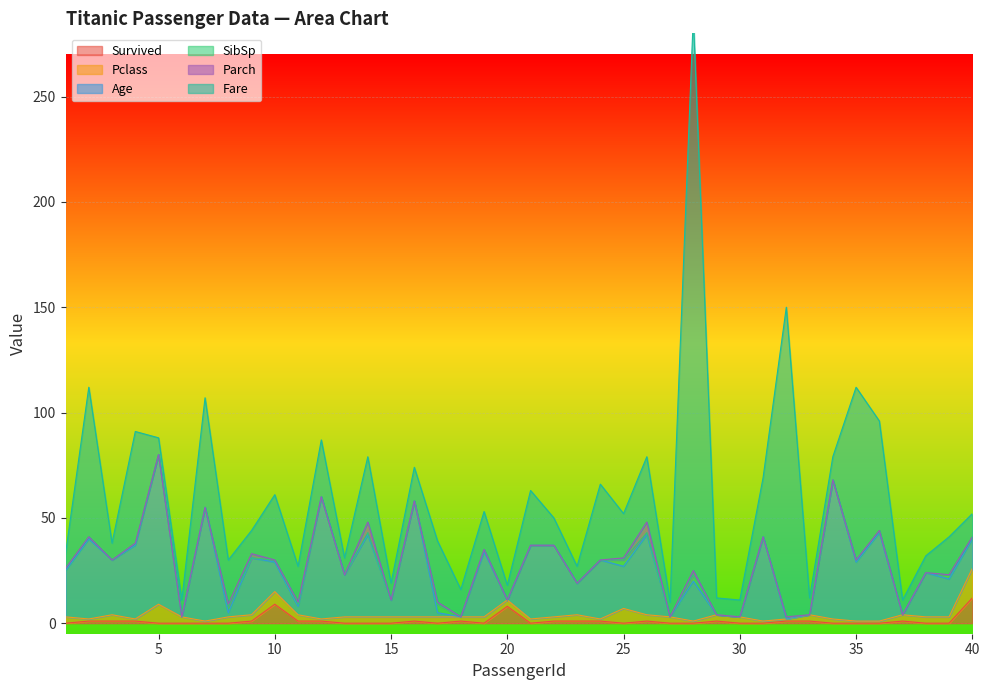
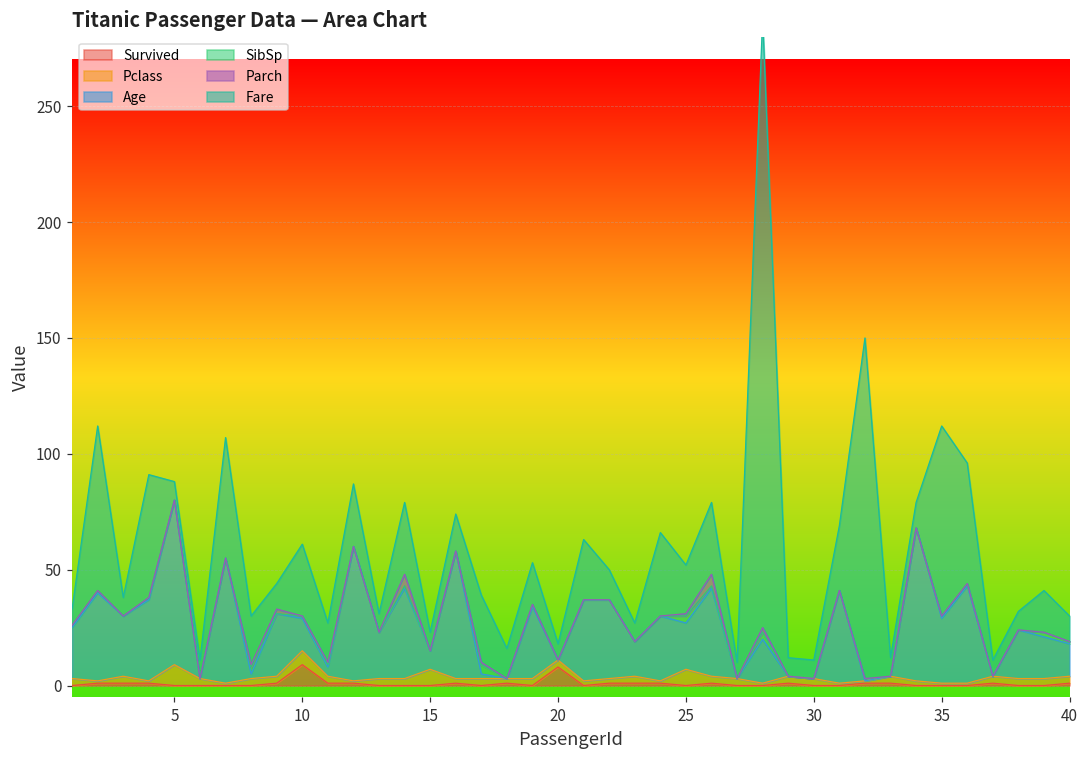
  {
    "Survived": {
      "5": 0,
      "10": 9,
      "15": 0,
      "20": 8,
      "25": 0,
      "30": 0,
-     "40": 12
+     "40": 1
    },
    "Pclass": {
      "5": 9,
      "10": 15,
-     "15": 3,
+     "15": 7,
      "25": 7,
-     "40": 14
+     "40": 3
    },
    "Age": {
      "25": 20
    }
  }
